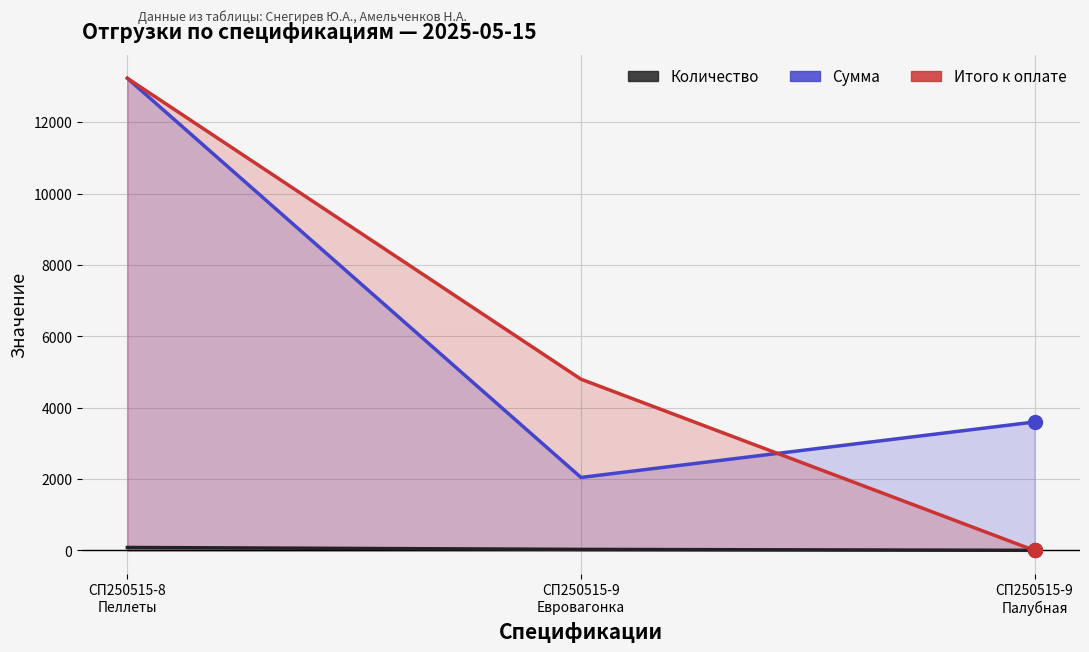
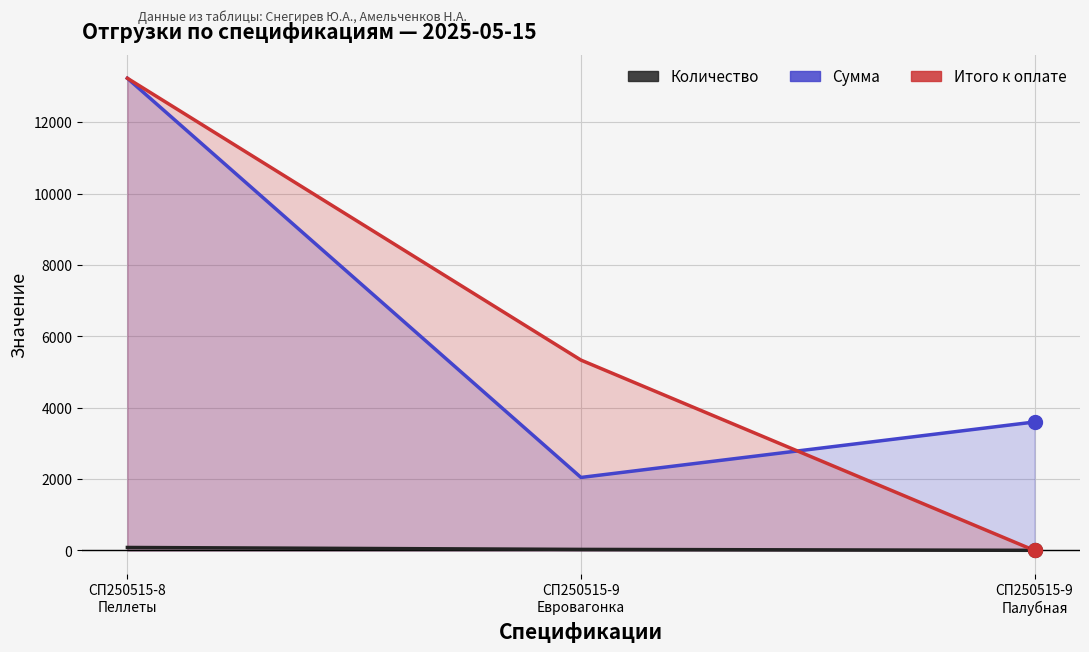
  {
    "Итого к оплате": {
-     "СП250515-9 Евровагонка": 4800
+     "СП250515-9 Евровагонка": 5300
    }
  }
